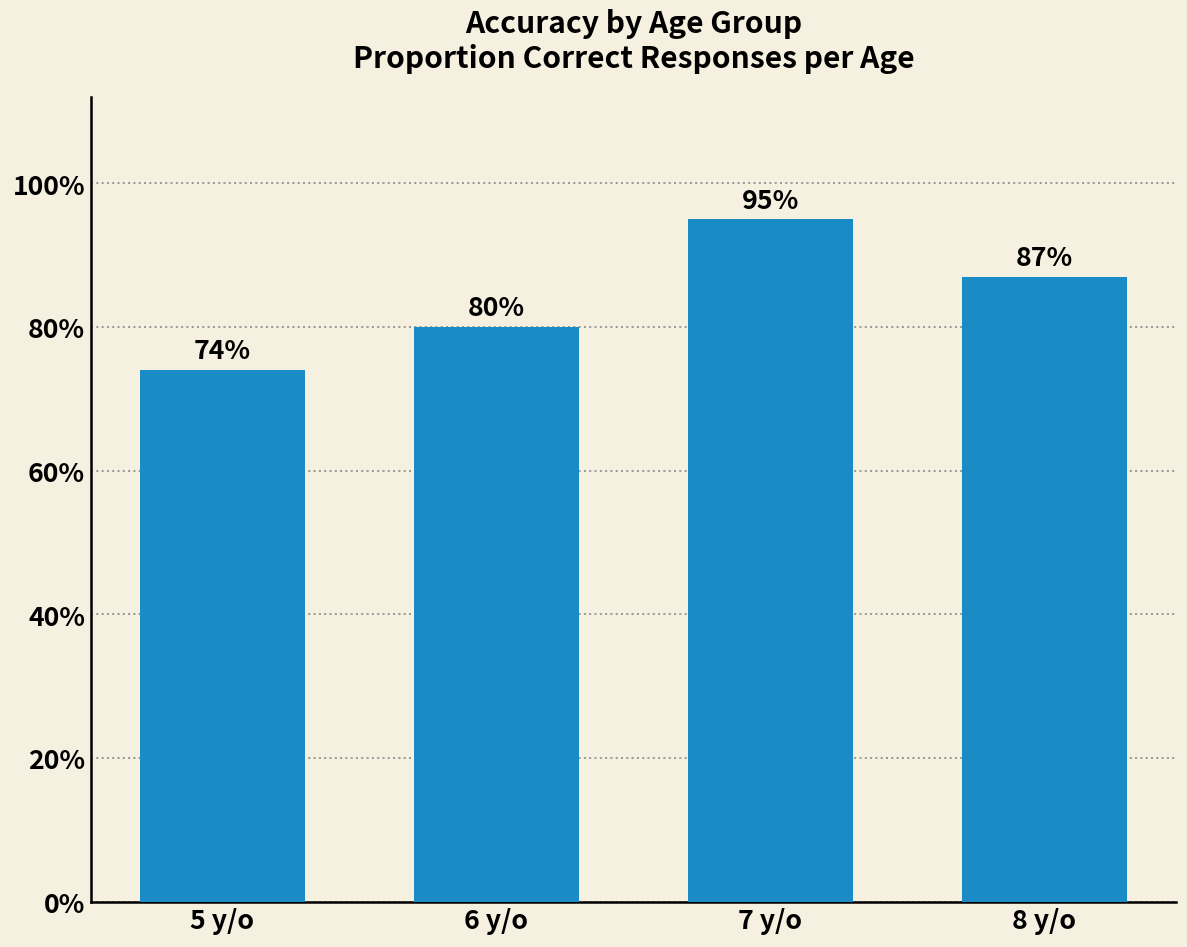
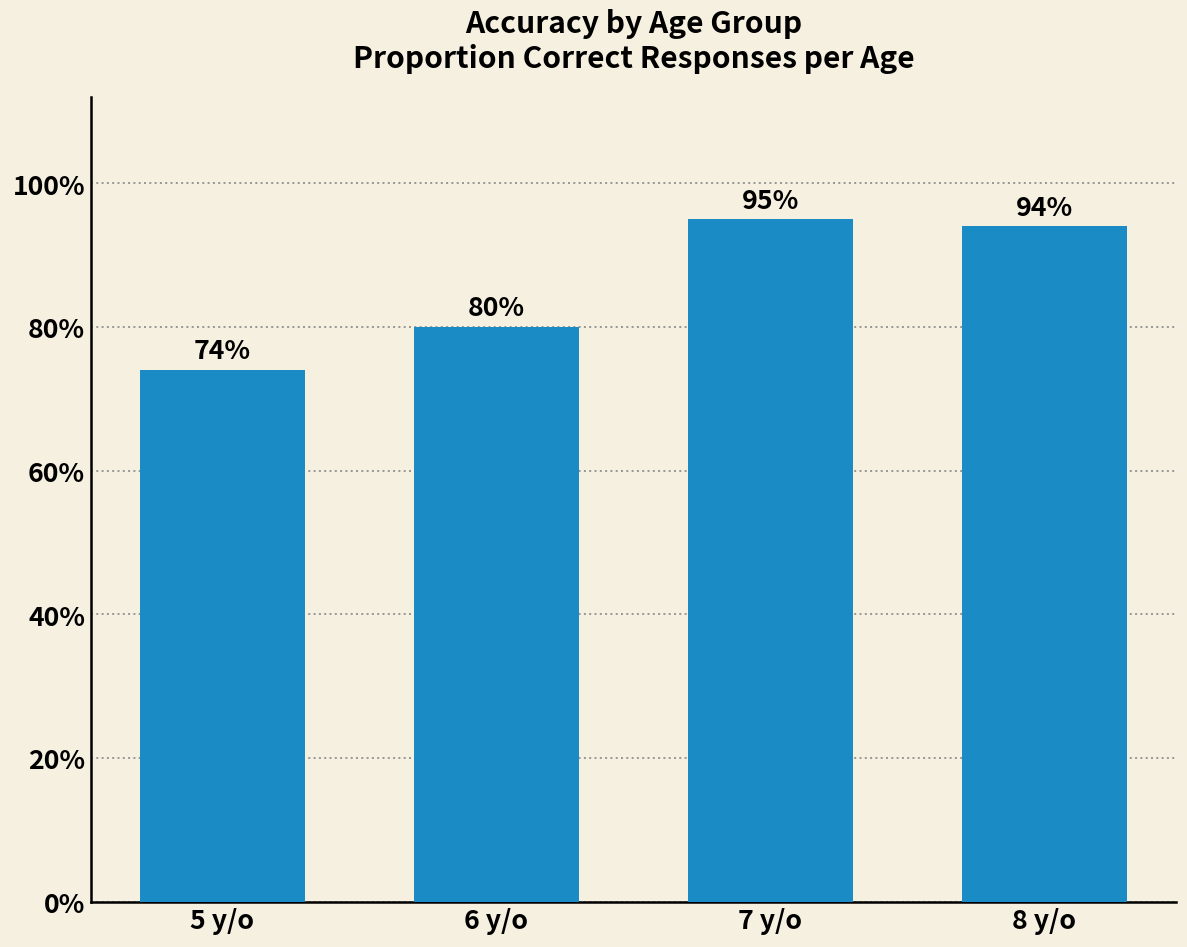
  {
    "5 y/o": "74%",
    "6 y/o": "80%",
    "7 y/o": "95%",
-   "8 y/o": "87%"
+   "8 y/o": "94%"
  }
